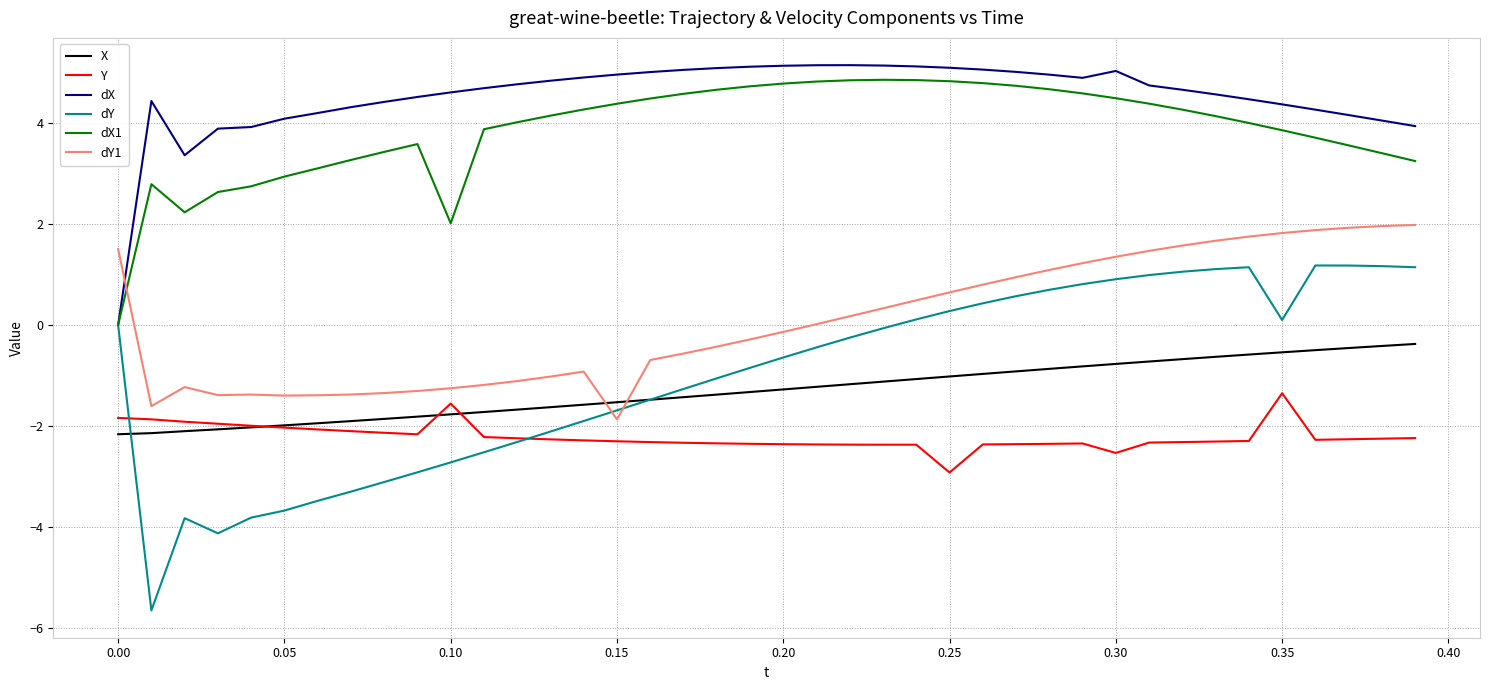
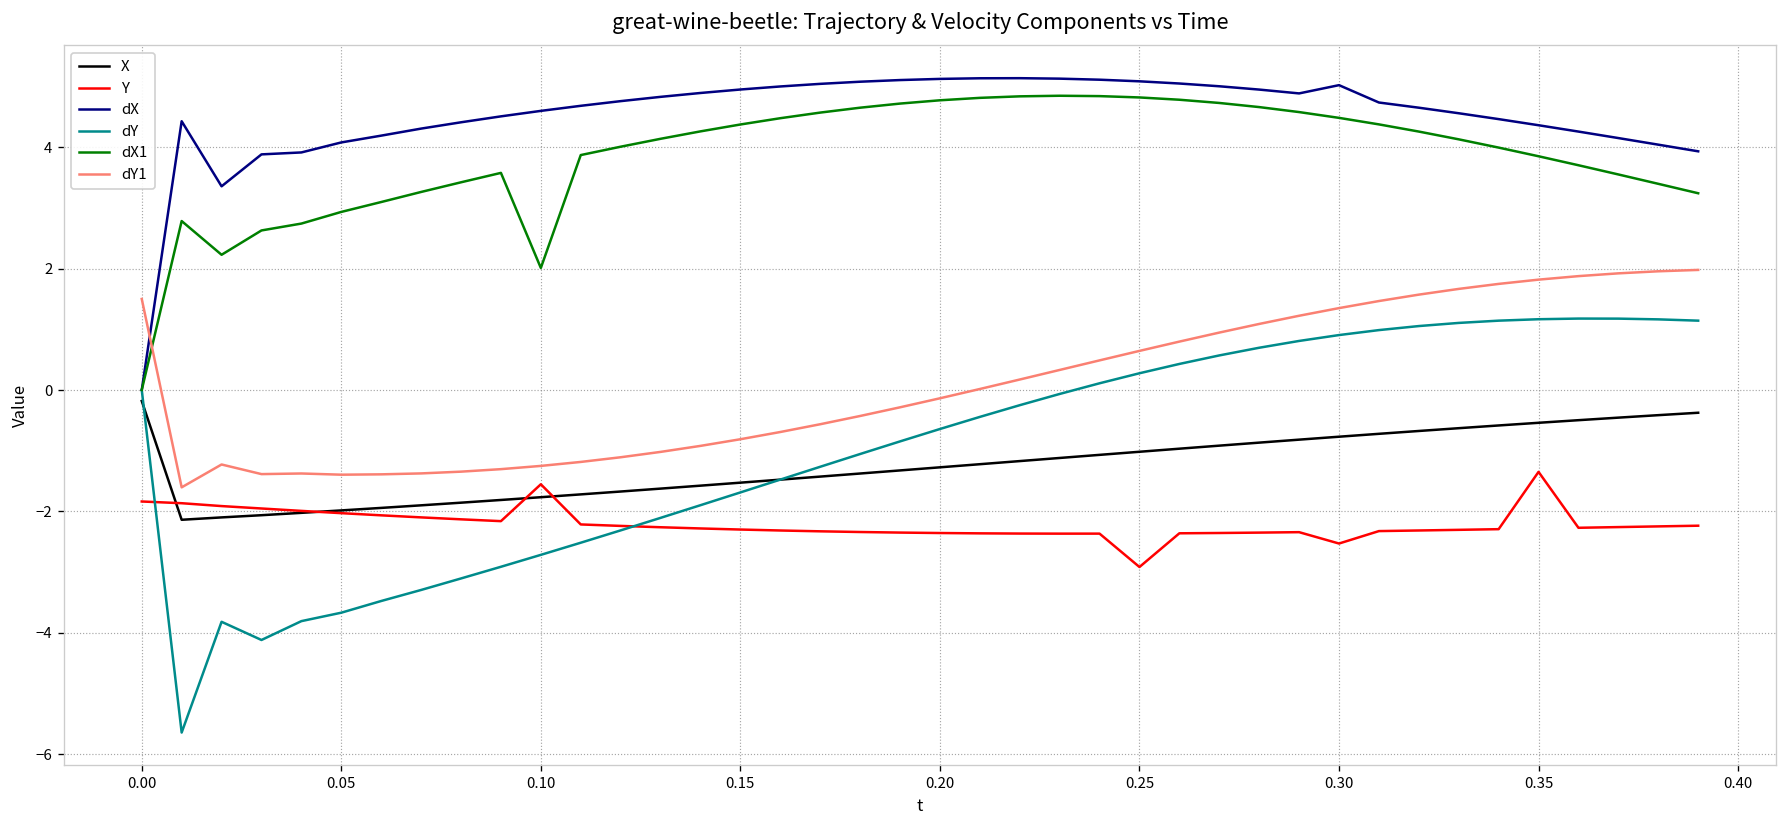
  {
    "X": {
-     "0.00": -2.2,
+     "0.00": -0.2,
      "0.10": -1.8,
      "0.15": -1.5,
      "0.20": -1.3,
      "0.25": -1.0,
      "0.30": -0.8,
      "0.35": -0.5
    },
    "Y": {
      "0.00": -1.8,
      "0.10": -1.6,
      "0.15": -2.3,
      "0.20": -2.4,
      "0.25": -2.9,
      "0.30": -2.5,
      "0.35": -1.3
    },
    "dX": {
      "0.05": 4.1,
      "0.10": 4.6,
      "0.15": 5.0,
      "0.20": 5.1,
      "0.25": 5.1,
      "0.30": 5.0,
      "0.35": 4.4
    },
    "dY": {
      "0.05": -3.7,
      "0.10": -2.7,
      "0.15": -1.7,
      "0.20": -0.6,
      "0.25": 0.3,
      "0.30": 0.9,
-     "0.35": 0.1
+     "0.35": 1.2
    },
    "dX1": {
      "0.05": 2.9,
      "0.10": 2.0,
      "0.15": 4.4,
      "0.20": 4.8,
      "0.25": 4.8,
      "0.30": 4.5,
      "0.35": 3.9
    },
    "dY1": {
      "0.00": 1.5,
      "0.05": -1.4,
      "0.10": -1.3,
-     "0.15": -1.9,
+     "0.15": -0.8,
      "0.20": -0.1,
      "0.25": 0.6,
      "0.30": 1.3,
      "0.35": 1.8
    }
  }
